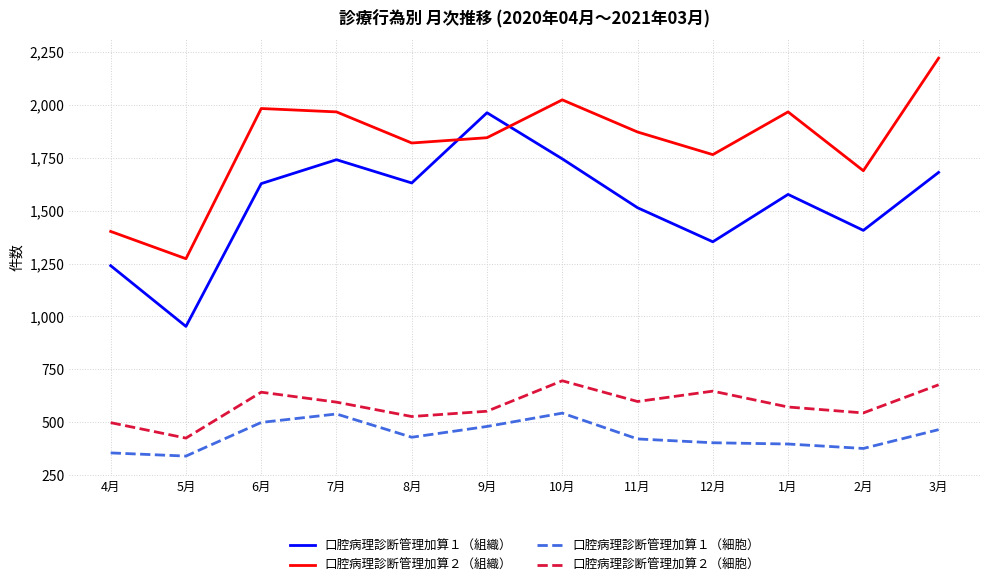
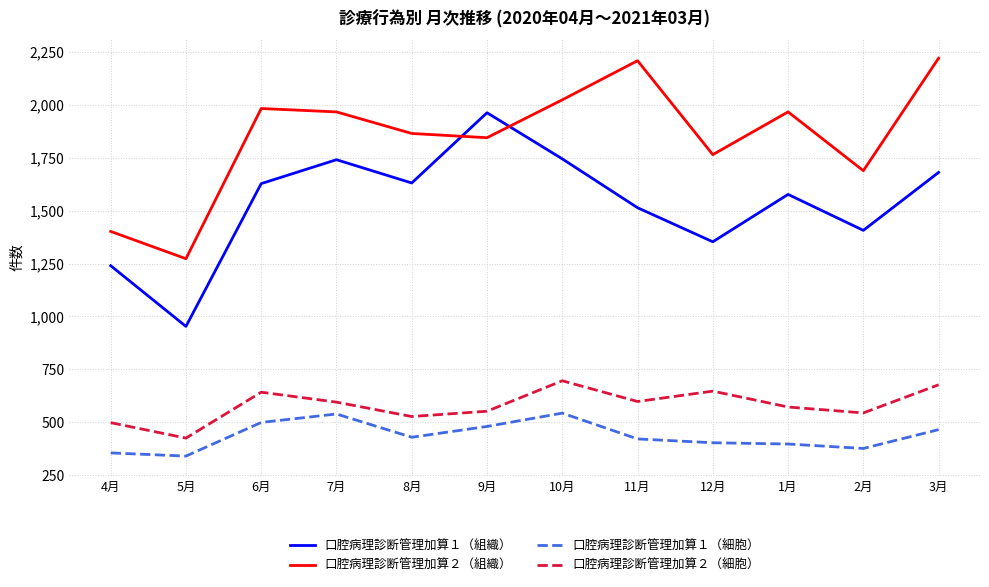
  {
    "口腔病理診断管理加算１（組織）": {
      "4月": "1,240",
      "5月": "950",
      "6月": "1,630",
      "7月": "1,740",
      "8月": "1,630",
      "9月": "1,960",
      "10月": "1,750",
      "11月": "1,510",
      "12月": "1,350",
      "1月": "1,580",
      "2月": "1,410",
      "3月": "1,680"
    },
    "口腔病理診断管理加算２（組織）": {
      "4月": "1,400",
      "5月": "1,270",
      "6月": "1,980",
      "7月": "1,970",
-     "8月": "1,820",
+     "8月": "1,870",
      "9月": "1,850",
      "10月": "2,020",
-     "11月": "1,870",
+     "11月": "2,210",
      "12月": "1,770",
      "1月": "1,970",
      "2月": "1,690",
      "3月": "2,220"
    },
    "口腔病理診断管理加算１（細胞）": {
      "4月": "360",
      "5月": "340",
      "6月": "500",
      "7月": "540",
      "8月": "430",
      "9月": "480",
      "10月": "540",
      "11月": "420",
      "12月": "400",
      "1月": "400",
      "2月": "380",
      "3月": "470"
    },
    "口腔病理診断管理加算２（細胞）": {
      "4月": "500",
      "5月": "430",
      "6月": "640",
      "7月": "600",
      "8月": "530",
      "9月": "550",
      "10月": "700",
      "11月": "600",
      "12月": "650",
      "1月": "570",
      "2月": "540",
      "3月": "680"
    }
  }
